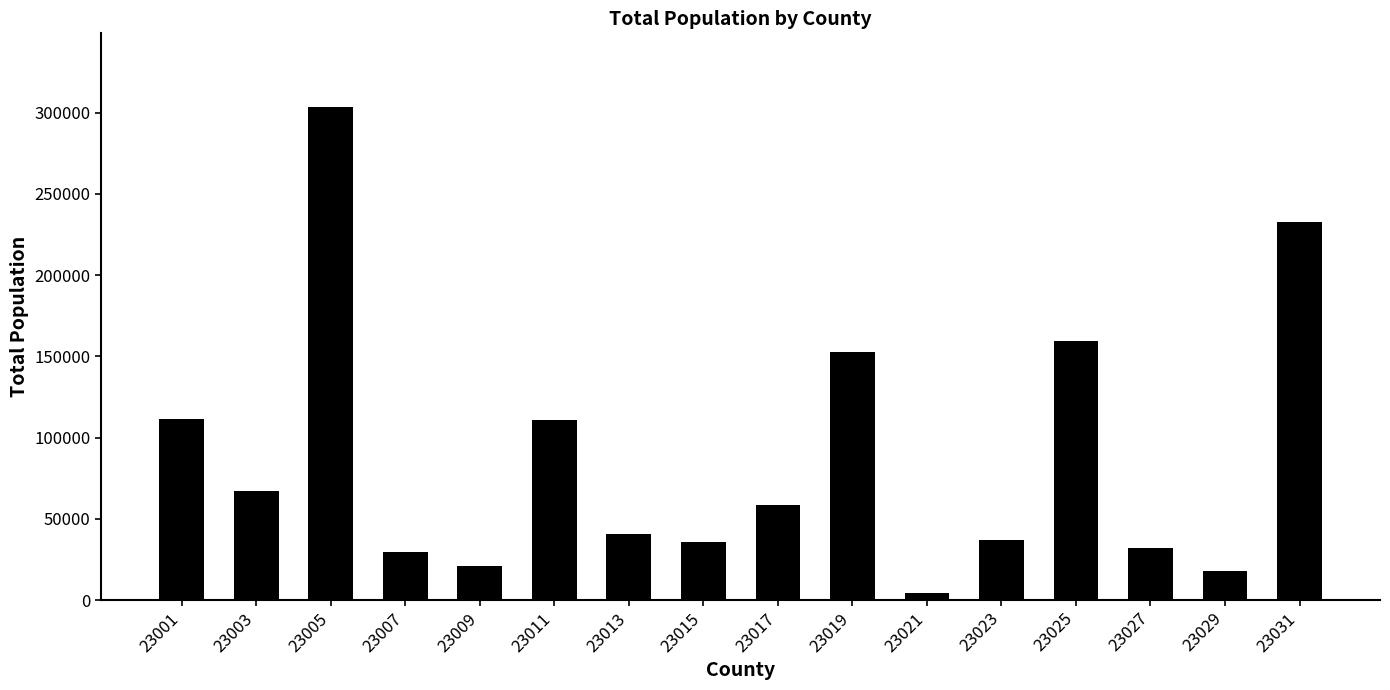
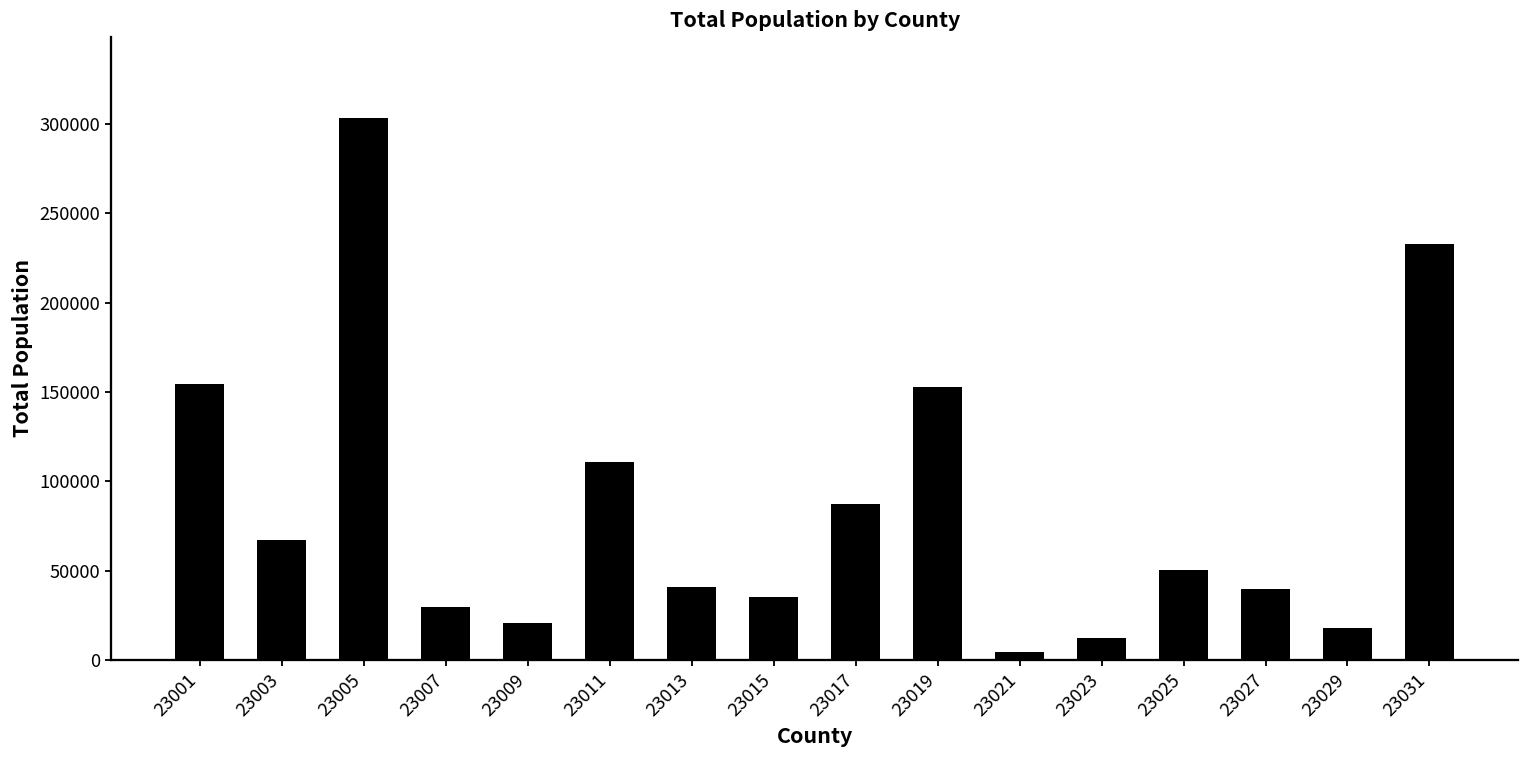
  {
-   "23001": 112000,
+   "23001": 154000,
    "23003": 67000,
    "23005": 303000,
    "23007": 30000,
    "23009": 21000,
    "23011": 111000,
    "23013": 41000,
    "23015": 35000,
-   "23017": 58000,
+   "23017": 87000,
    "23019": 153000,
    "23021": 5000,
-   "23023": 37000,
-   "23025": 160000,
-   "23027": 32000,
+   "23023": 12000,
+   "23025": 51000,
+   "23027": 40000,
    "23029": 18000,
    "23031": 233000
  }
